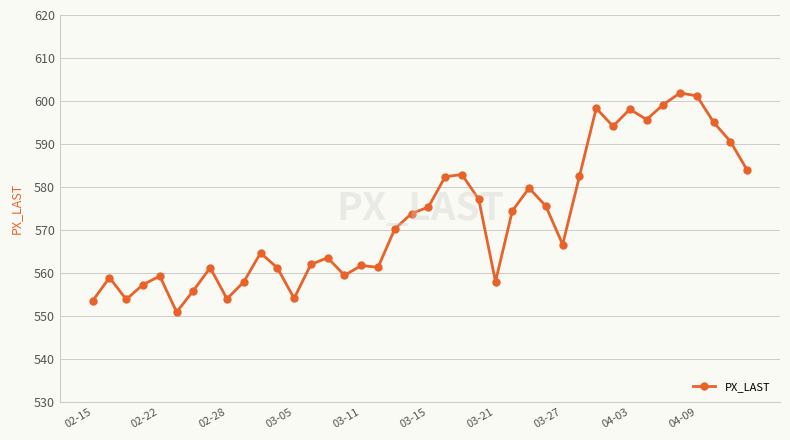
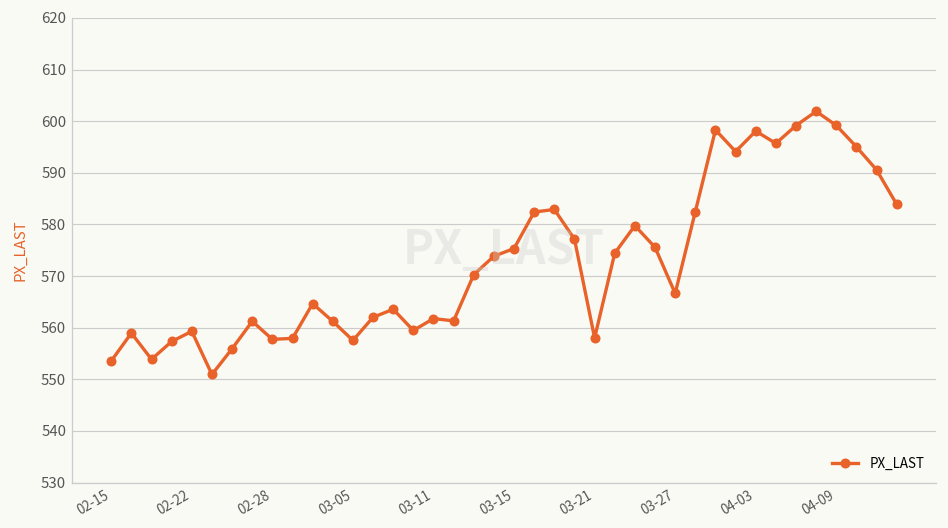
  {
    "02-15": 554,
    "02-22": 559,
-   "02-28": 554,
-   "03-05": 554,
+   "02-28": 558,
+   "03-05": 558,
    "03-11": 562,
    "03-15": 575,
    "03-21": 558,
    "03-27": 567,
    "04-03": 598,
-   "04-09": 601
+   "04-09": 599
  }
